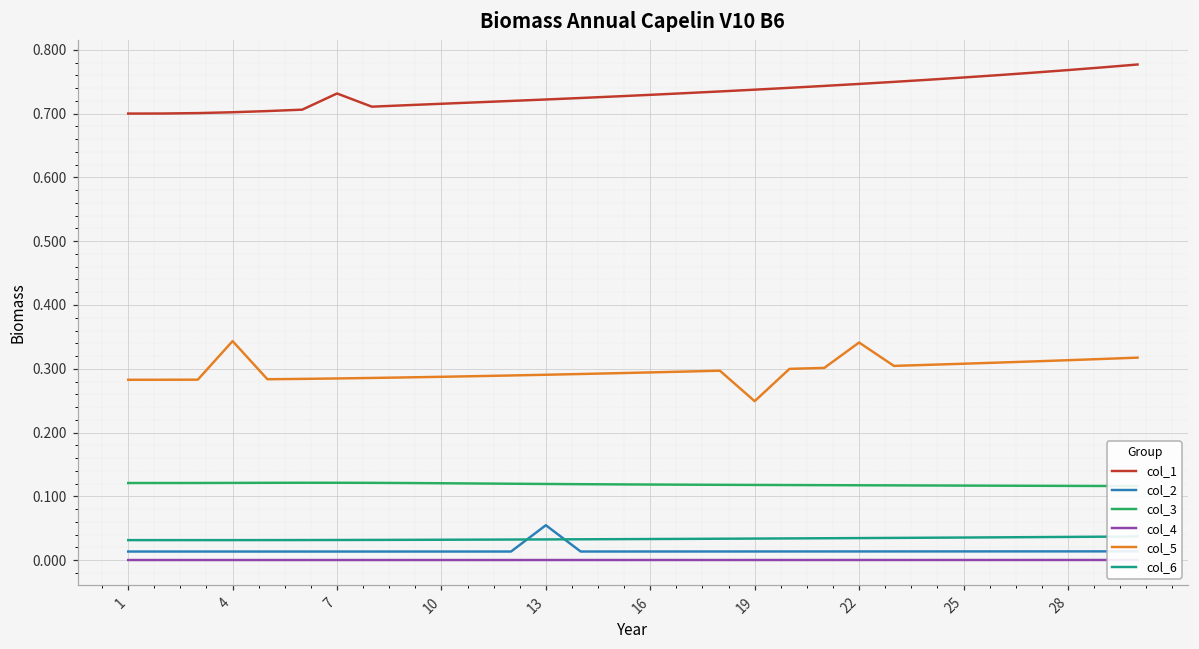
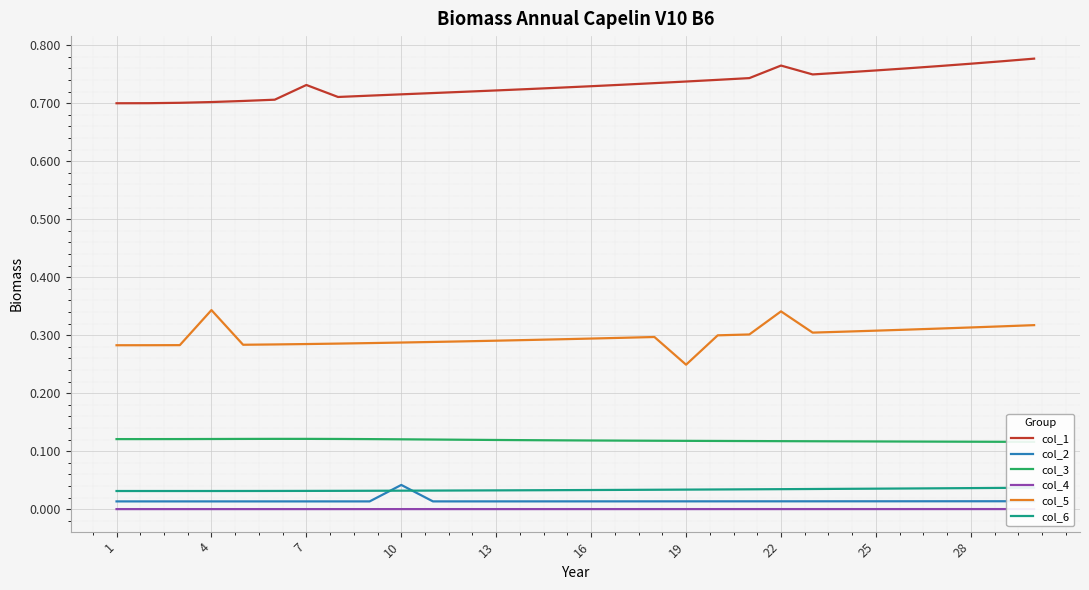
  {
    "col_1": {
      "1": 0.70,
      "4": 0.70,
      "7": 0.73,
      "10": 0.72,
      "13": 0.72,
      "16": 0.73,
      "19": 0.74,
-     "22": 0.75,
+     "22": 0.76,
      "25": 0.76,
      "28": 0.77
    },
    "col_2": {
      "1": 0.01,
      "4": 0.01,
      "7": 0.01,
-     "10": 0.01,
-     "13": 0.05,
+     "10": 0.04,
+     "13": 0.01,
      "16": 0.01,
      "19": 0.01,
      "22": 0.01,
      "25": 0.01,
      "28": 0.01
    },
    "col_4": {
      "1": 0.00,
      "4": 0.00,
      "7": 0.00,
      "10": 0.00,
      "13": 0.00,
      "16": 0.00,
      "19": 0.00,
      "22": 0.00,
      "25": 0.00,
      "28": 0.00
    },
    "col_5": {
      "1": 0.28,
      "4": 0.34,
      "7": 0.28,
      "10": 0.29,
      "13": 0.29,
      "16": 0.29,
      "19": 0.25,
      "22": 0.34,
      "25": 0.31,
      "28": 0.31
    }
  }
